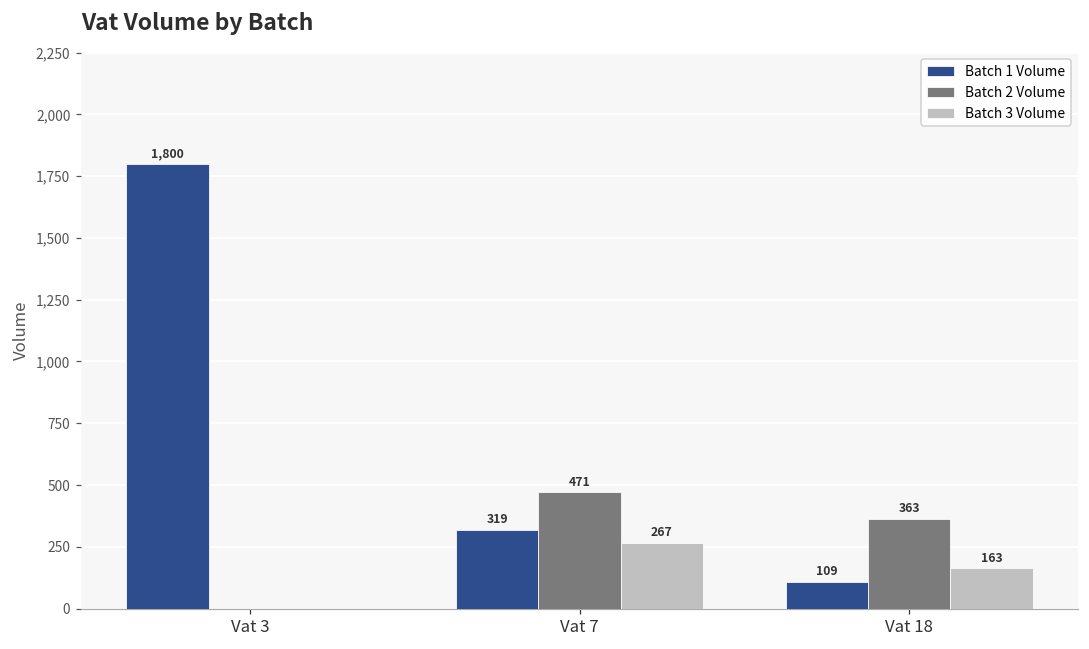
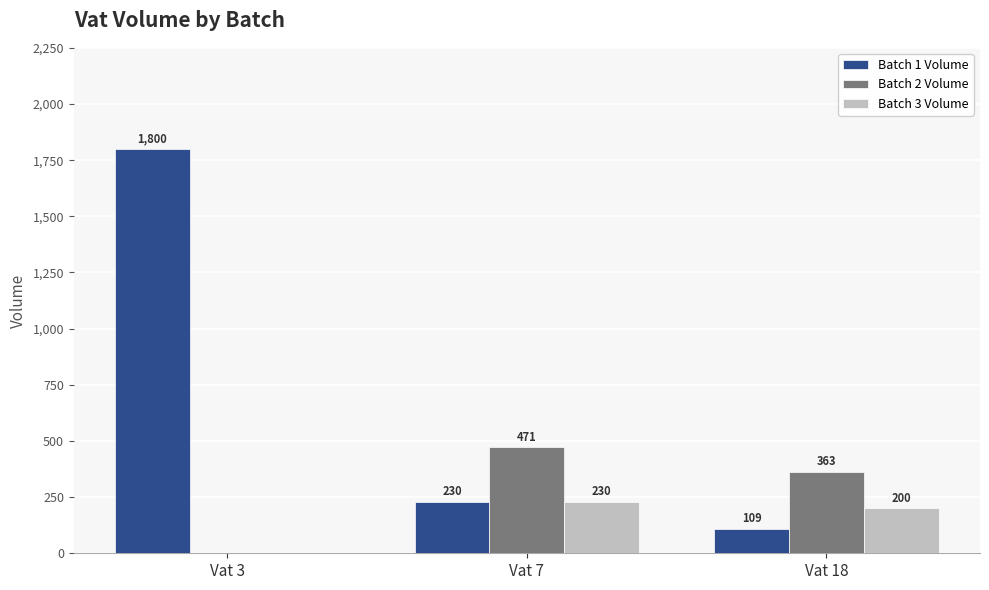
  {
    "Batch 1 Volume": {
      "Vat 3": "1,800",
-     "Vat 7": "319",
+     "Vat 7": "230",
      "Vat 18": "109"
    },
    "Batch 2 Volume": {
      "Vat 7": "471",
      "Vat 18": "363"
    },
    "Batch 3 Volume": {
-     "Vat 7": "267",
-     "Vat 18": "163"
+     "Vat 7": "230",
+     "Vat 18": "200"
    }
  }
